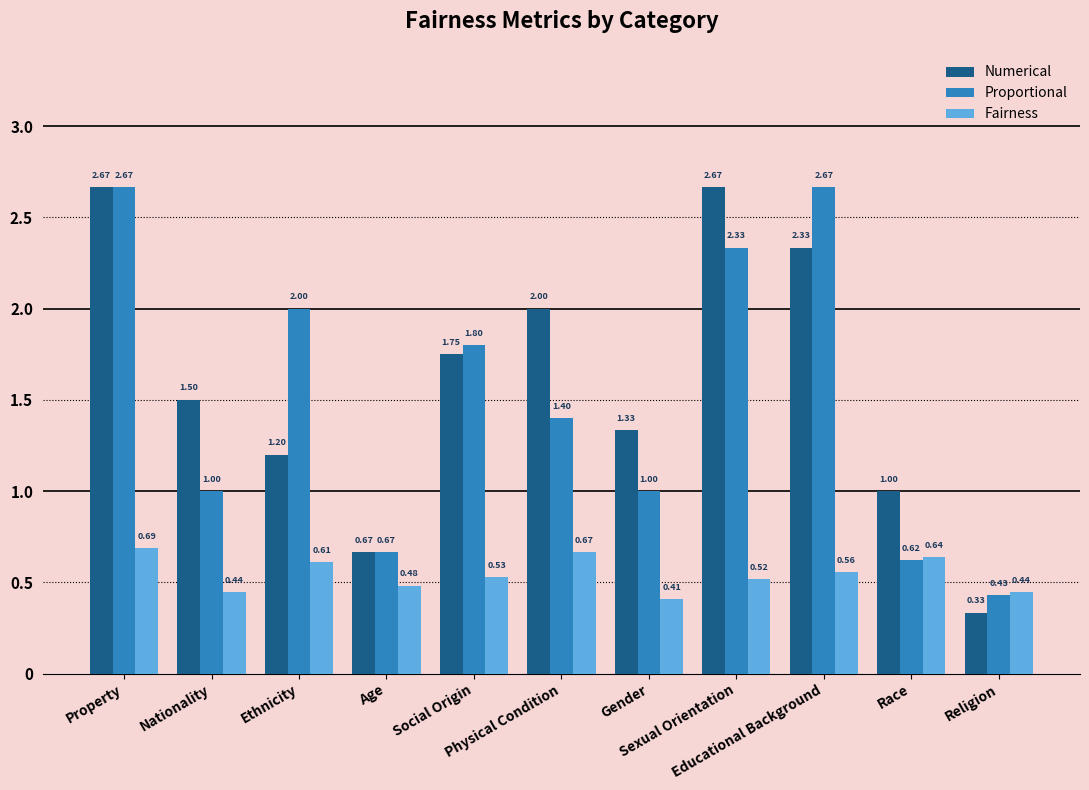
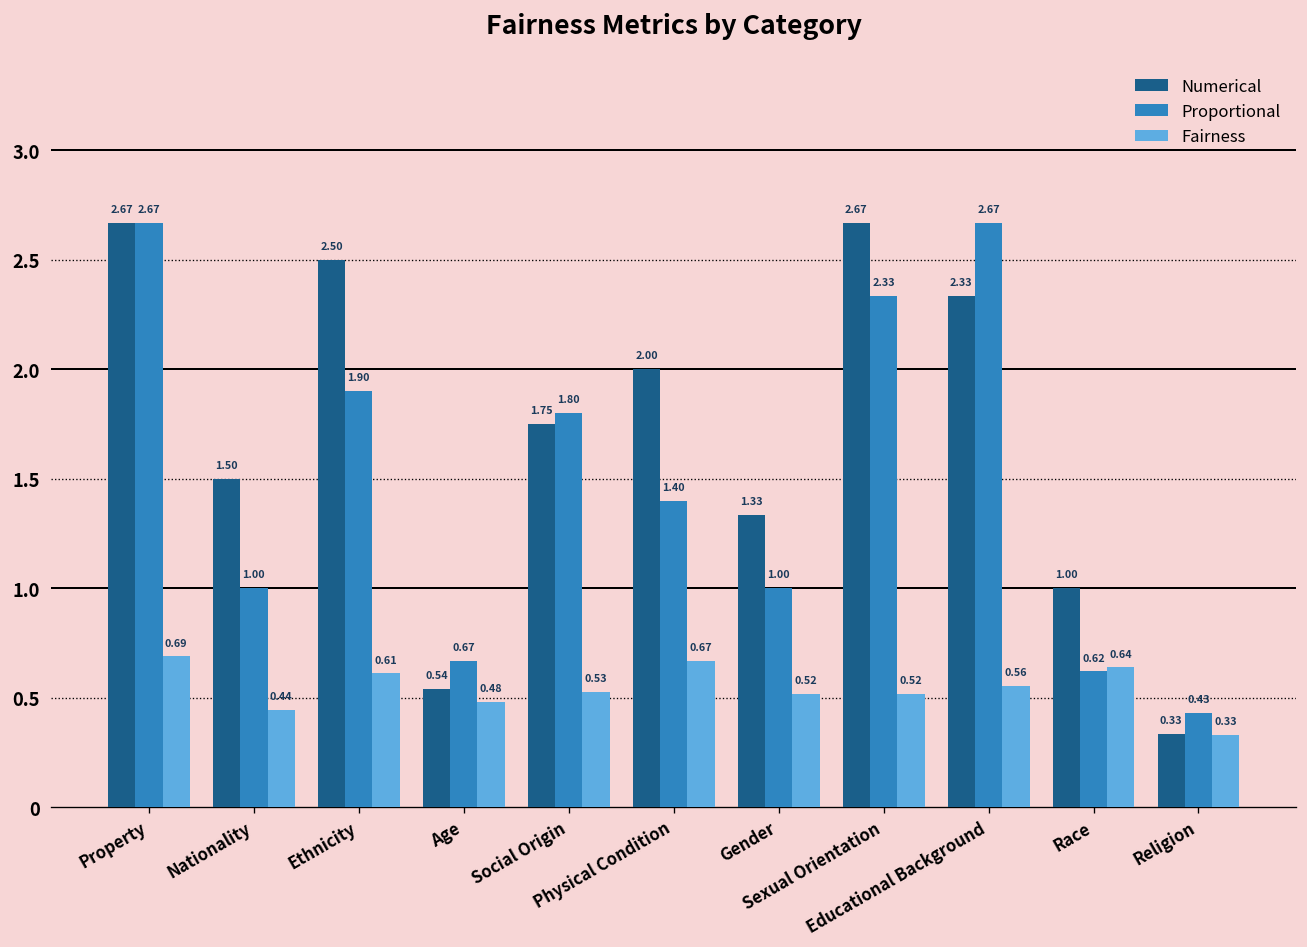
  {
    "Numerical": {
      "Property": 2.67,
      "Nationality": 1.50,
-     "Ethnicity": 1.20,
-     "Age": 0.67,
+     "Ethnicity": 2.50,
+     "Age": 0.54,
      "Social Origin": 1.75,
      "Physical Condition": 2.00,
      "Gender": 1.33,
      "Sexual Orientation": 2.67,
      "Educational Background": 2.33,
      "Race": 1.00,
      "Religion": 0.33
    },
    "Proportional": {
      "Property": 2.67,
      "Nationality": 1.00,
-     "Ethnicity": 2.00,
+     "Ethnicity": 1.90,
      "Age": 0.67,
      "Social Origin": 1.80,
      "Physical Condition": 1.40,
      "Gender": 1.00,
      "Sexual Orientation": 2.33,
      "Educational Background": 2.67,
      "Race": 0.62,
      "Religion": 0.43
    },
    "Fairness": {
      "Property": 0.69,
      "Nationality": 0.44,
      "Ethnicity": 0.61,
      "Age": 0.48,
      "Social Origin": 0.53,
      "Physical Condition": 0.67,
-     "Gender": 0.41,
+     "Gender": 0.52,
      "Sexual Orientation": 0.52,
      "Educational Background": 0.56,
      "Race": 0.64,
-     "Religion": 0.44
+     "Religion": 0.33
    }
  }
